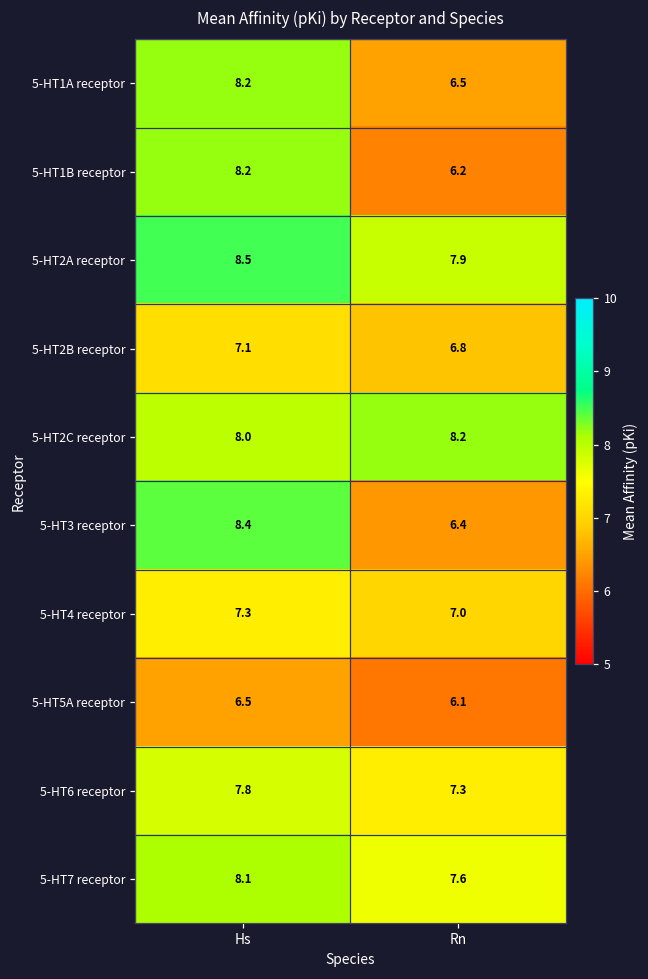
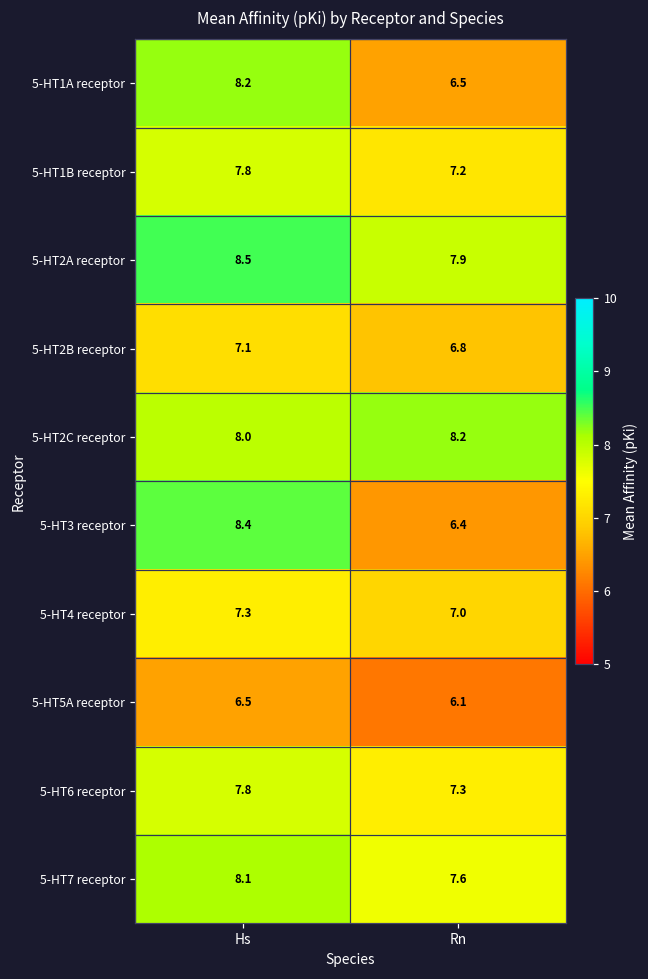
  {
    "5-HT1A receptor": {
      "Hs": 8.2,
      "Rn": 6.5
    },
    "5-HT1B receptor": {
-     "Hs": 8.2,
-     "Rn": 6.2
+     "Hs": 7.8,
+     "Rn": 7.2
    },
    "5-HT2A receptor": {
      "Hs": 8.5,
      "Rn": 7.9
    },
    "5-HT2B receptor": {
      "Hs": 7.1,
      "Rn": 6.8
    },
    "5-HT2C receptor": {
      "Hs": 8.0,
      "Rn": 8.2
    },
    "5-HT3 receptor": {
      "Hs": 8.4,
      "Rn": 6.4
    },
    "5-HT4 receptor": {
      "Hs": 7.3,
      "Rn": 7.0
    },
    "5-HT5A receptor": {
      "Hs": 6.5,
      "Rn": 6.1
    },
    "5-HT6 receptor": {
      "Hs": 7.8,
      "Rn": 7.3
    },
    "5-HT7 receptor": {
      "Hs": 8.1,
      "Rn": 7.6
    }
  }
